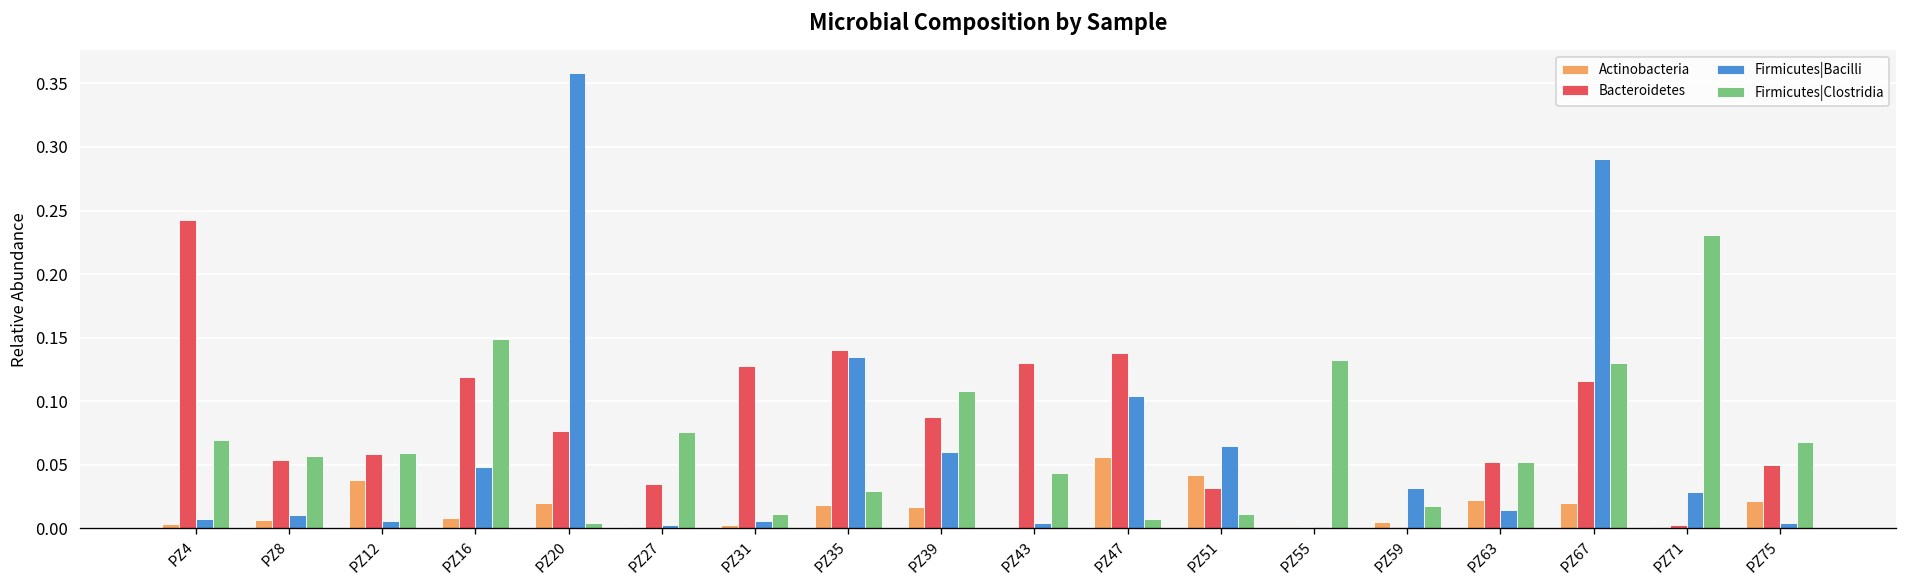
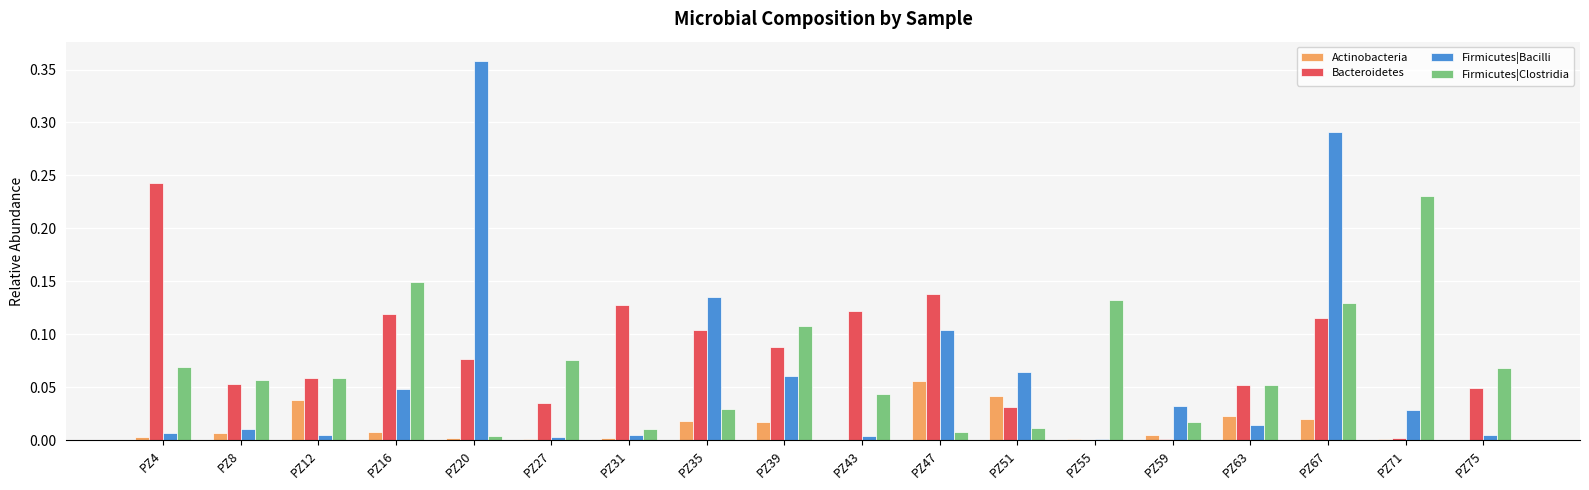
  {
    "Actinobacteria": {
      "PZ4": 0.003,
      "PZ8": 0.007,
      "PZ12": 0.038,
      "PZ16": 0.008,
-     "PZ20": 0.020,
+     "PZ20": 0.002,
      "PZ31": 0.002,
      "PZ35": 0.018,
      "PZ39": 0.017,
      "PZ47": 0.056,
      "PZ51": 0.042,
      "PZ59": 0.005,
      "PZ63": 0.023,
      "PZ67": 0.020,
-     "PZ75": 0.022
+     "PZ75": 0.000
    },
    "Bacteroidetes": {
      "PZ4": 0.242,
      "PZ8": 0.053,
      "PZ12": 0.059,
      "PZ16": 0.119,
      "PZ20": 0.077,
      "PZ27": 0.035,
      "PZ31": 0.128,
-     "PZ35": 0.140,
+     "PZ35": 0.104,
      "PZ39": 0.088,
-     "PZ43": 0.130,
+     "PZ43": 0.122,
      "PZ47": 0.138,
      "PZ51": 0.031,
      "PZ63": 0.052,
      "PZ67": 0.116,
      "PZ71": 0.003,
      "PZ75": 0.050
    }
  }
